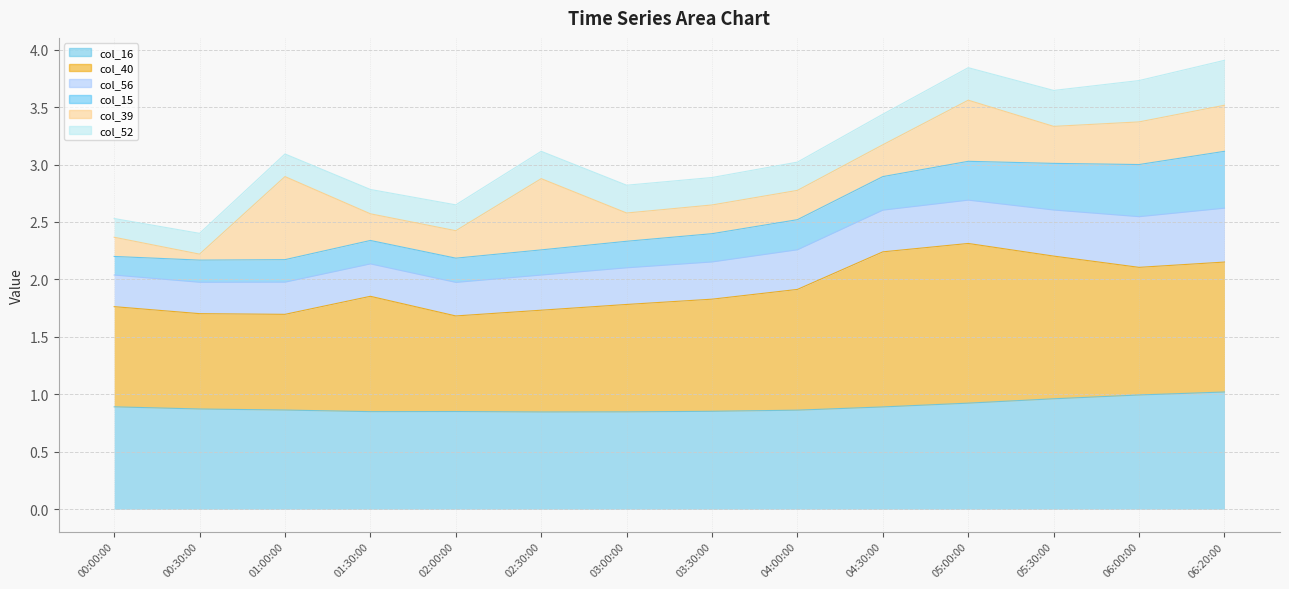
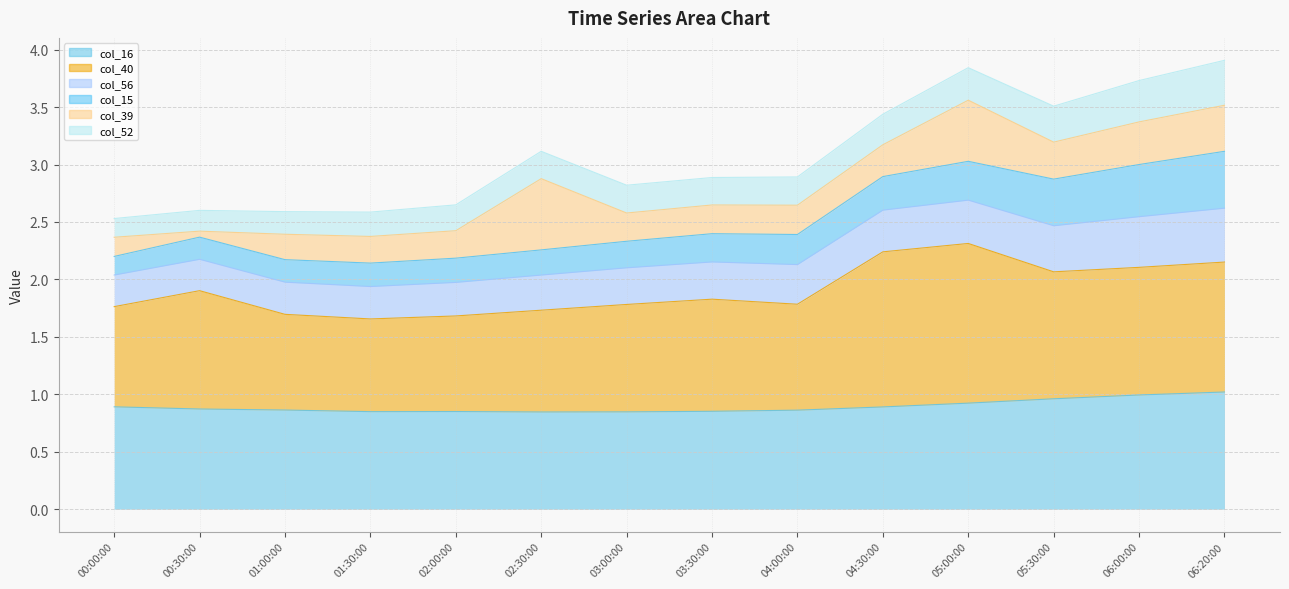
  {
    "col_40": {
      "00:00:00": 0.87,
-     "00:30:00": 0.83,
+     "00:30:00": 1.03,
      "01:00:00": 0.83,
-     "01:30:00": 1.00,
+     "01:30:00": 0.81,
      "02:00:00": 0.83,
      "02:30:00": 0.89,
      "03:00:00": 0.94,
      "03:30:00": 0.98,
-     "04:00:00": 1.05,
+     "04:00:00": 0.92,
      "04:30:00": 1.35,
      "05:00:00": 1.39,
-     "05:30:00": 1.24,
+     "05:30:00": 1.11,
      "06:00:00": 1.11,
      "06:20:00": 1.13
    },
    "col_39": {
      "00:00:00": 0.17,
      "00:30:00": 0.05,
-     "01:00:00": 0.72,
+     "01:00:00": 0.22,
      "01:30:00": 0.23,
      "02:00:00": 0.24,
      "02:30:00": 0.62,
      "03:00:00": 0.25,
      "03:30:00": 0.25,
      "04:00:00": 0.25,
      "04:30:00": 0.28,
      "05:00:00": 0.53,
      "05:30:00": 0.32,
      "06:00:00": 0.37,
      "06:20:00": 0.40
    }
  }
